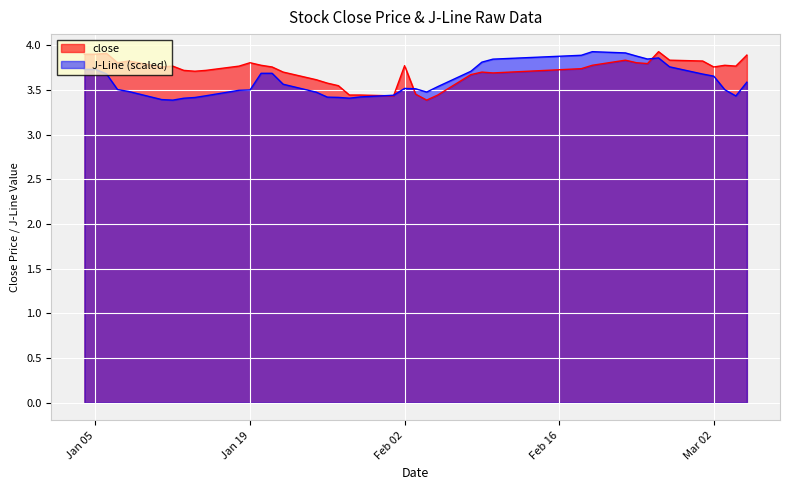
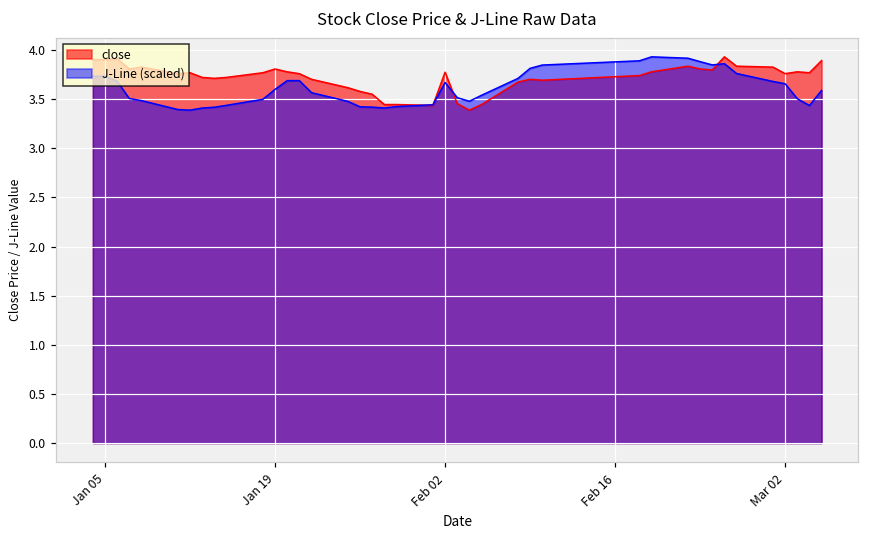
  {
    "close": {
      "Jan 19": 3.8,
      "Feb 02": 3.8,
      "Mar 02": 3.8
    },
    "J-Line (scaled)": {
-     "Jan 19": 3.5,
-     "Feb 02": 3.5,
+     "Jan 19": 3.6,
+     "Feb 02": 3.7,
      "Mar 02": 3.7
    }
  }
